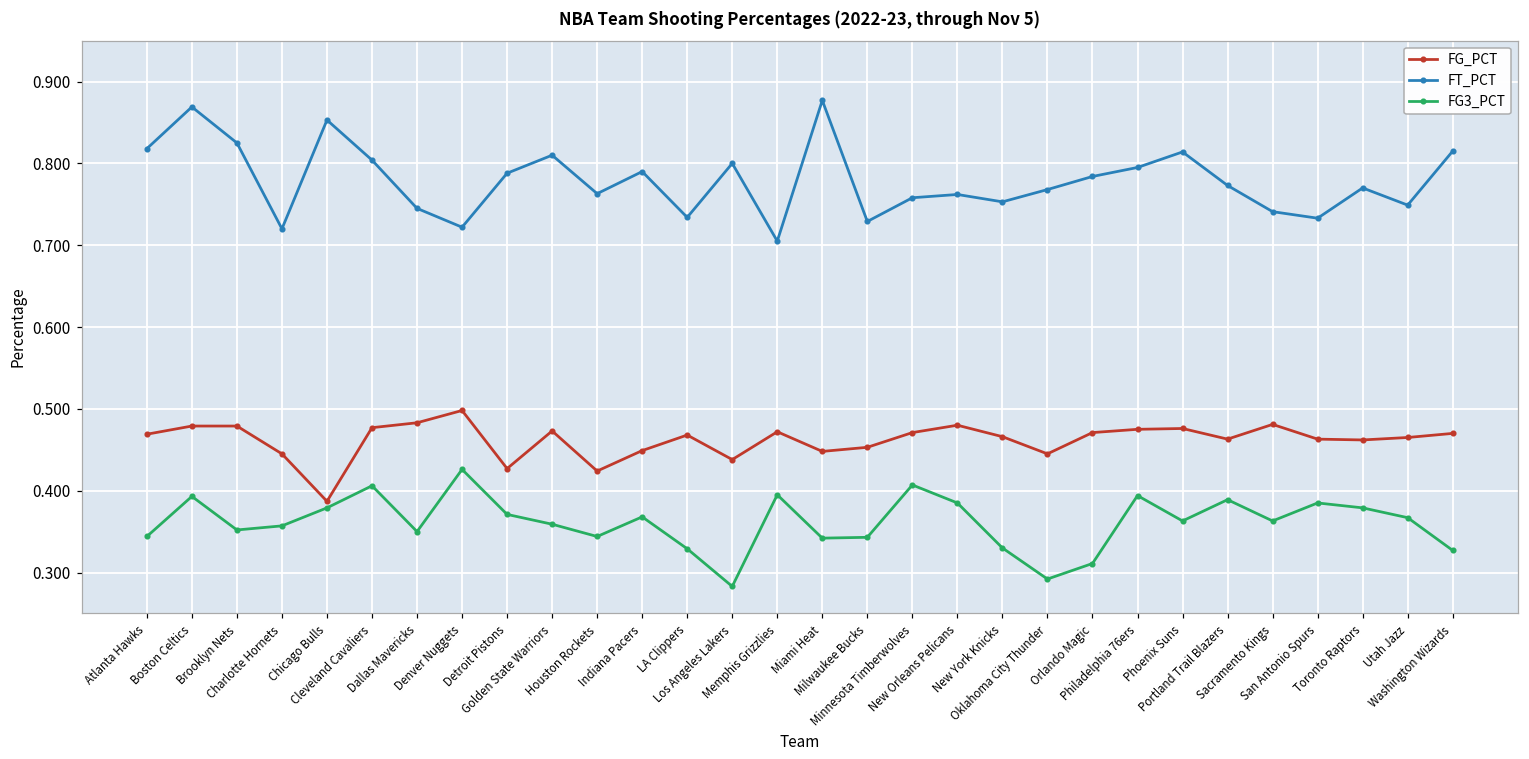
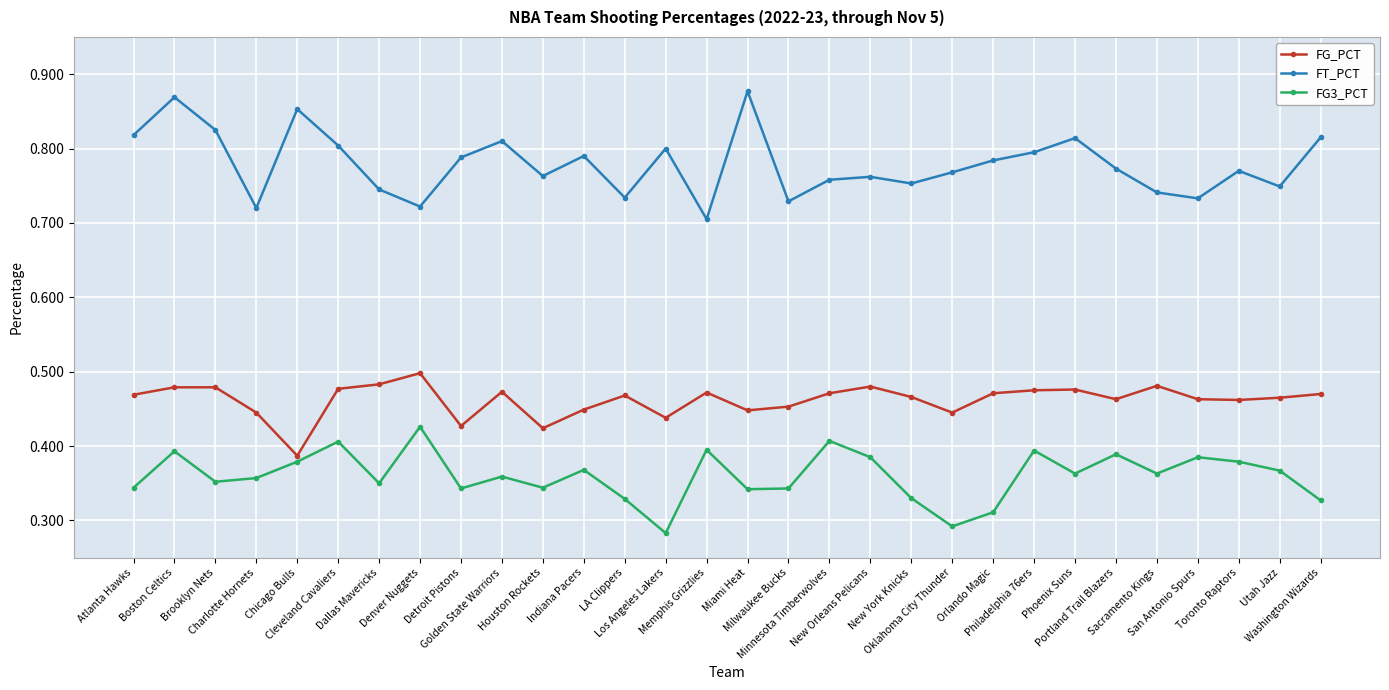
  {
    "FG_PCT": {
      "Atlanta Hawks": 0.47,
      "Boston Celtics": 0.48,
      "Brooklyn Nets": 0.48,
      "Charlotte Hornets": 0.45,
      "Chicago Bulls": 0.39,
      "Cleveland Cavaliers": 0.48,
      "Dallas Mavericks": 0.48,
      "Denver Nuggets": 0.50,
      "Detroit Pistons": 0.43,
      "Golden State Warriors": 0.47,
      "Houston Rockets": 0.42,
      "Indiana Pacers": 0.45,
      "LA Clippers": 0.47,
      "Los Angeles Lakers": 0.44,
      "Memphis Grizzlies": 0.47,
      "Miami Heat": 0.45,
      "Milwaukee Bucks": 0.45,
      "Minnesota Timberwolves": 0.47,
      "New Orleans Pelicans": 0.48,
      "New York Knicks": 0.47,
      "Oklahoma City Thunder": 0.45,
      "Orlando Magic": 0.47,
      "Philadelphia 76ers": 0.48,
      "Phoenix Suns": 0.48,
      "Portland Trail Blazers": 0.46,
      "Sacramento Kings": 0.48,
      "San Antonio Spurs": 0.46,
      "Toronto Raptors": 0.46,
      "Utah Jazz": 0.47,
      "Washington Wizards": 0.47
    },
    "FT_PCT": {
      "Atlanta Hawks": 0.82,
      "Boston Celtics": 0.87,
      "Brooklyn Nets": 0.83,
      "Charlotte Hornets": 0.72,
      "Chicago Bulls": 0.85,
      "Cleveland Cavaliers": 0.80,
      "Dallas Mavericks": 0.75,
      "Denver Nuggets": 0.72,
      "Detroit Pistons": 0.79,
      "Golden State Warriors": 0.81,
      "Houston Rockets": 0.76,
      "Indiana Pacers": 0.79,
      "LA Clippers": 0.73,
      "Los Angeles Lakers": 0.80,
      "Memphis Grizzlies": 0.71,
      "Miami Heat": 0.88,
      "Milwaukee Bucks": 0.73,
      "Minnesota Timberwolves": 0.76,
      "New Orleans Pelicans": 0.76,
      "New York Knicks": 0.75,
      "Oklahoma City Thunder": 0.77,
      "Orlando Magic": 0.78,
      "Philadelphia 76ers": 0.80,
      "Phoenix Suns": 0.81,
      "Portland Trail Blazers": 0.77,
      "Sacramento Kings": 0.74,
      "San Antonio Spurs": 0.73,
      "Toronto Raptors": 0.77,
      "Utah Jazz": 0.75,
      "Washington Wizards": 0.82
    },
    "FG3_PCT": {
      "Atlanta Hawks": 0.34,
      "Boston Celtics": 0.39,
      "Brooklyn Nets": 0.35,
      "Charlotte Hornets": 0.36,
      "Chicago Bulls": 0.38,
      "Cleveland Cavaliers": 0.41,
      "Dallas Mavericks": 0.35,
      "Denver Nuggets": 0.43,
-     "Detroit Pistons": 0.37,
+     "Detroit Pistons": 0.34,
      "Golden State Warriors": 0.36,
      "Houston Rockets": 0.34,
      "Indiana Pacers": 0.37,
      "LA Clippers": 0.33,
      "Los Angeles Lakers": 0.28,
      "Memphis Grizzlies": 0.40,
      "Miami Heat": 0.34,
      "Milwaukee Bucks": 0.34,
      "Minnesota Timberwolves": 0.41,
      "New Orleans Pelicans": 0.39,
      "New York Knicks": 0.33,
      "Oklahoma City Thunder": 0.29,
      "Orlando Magic": 0.31,
      "Philadelphia 76ers": 0.39,
      "Phoenix Suns": 0.36,
      "Portland Trail Blazers": 0.39,
      "Sacramento Kings": 0.36,
      "San Antonio Spurs": 0.39,
      "Toronto Raptors": 0.38,
      "Utah Jazz": 0.37,
      "Washington Wizards": 0.33
    }
  }
